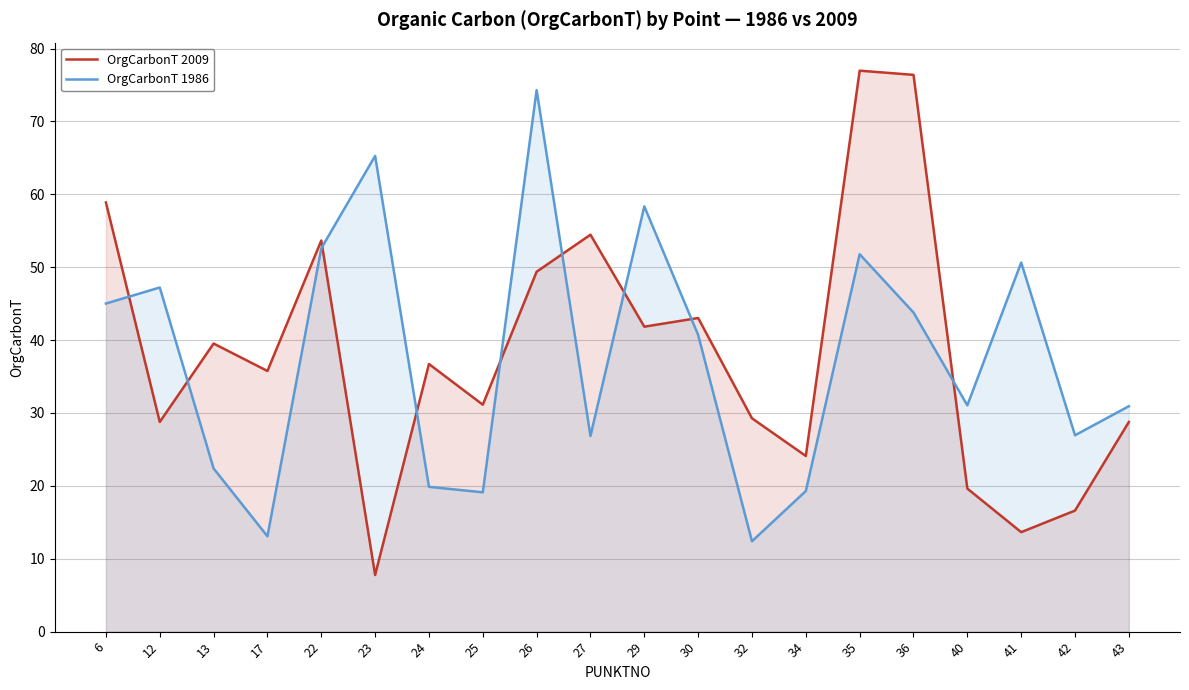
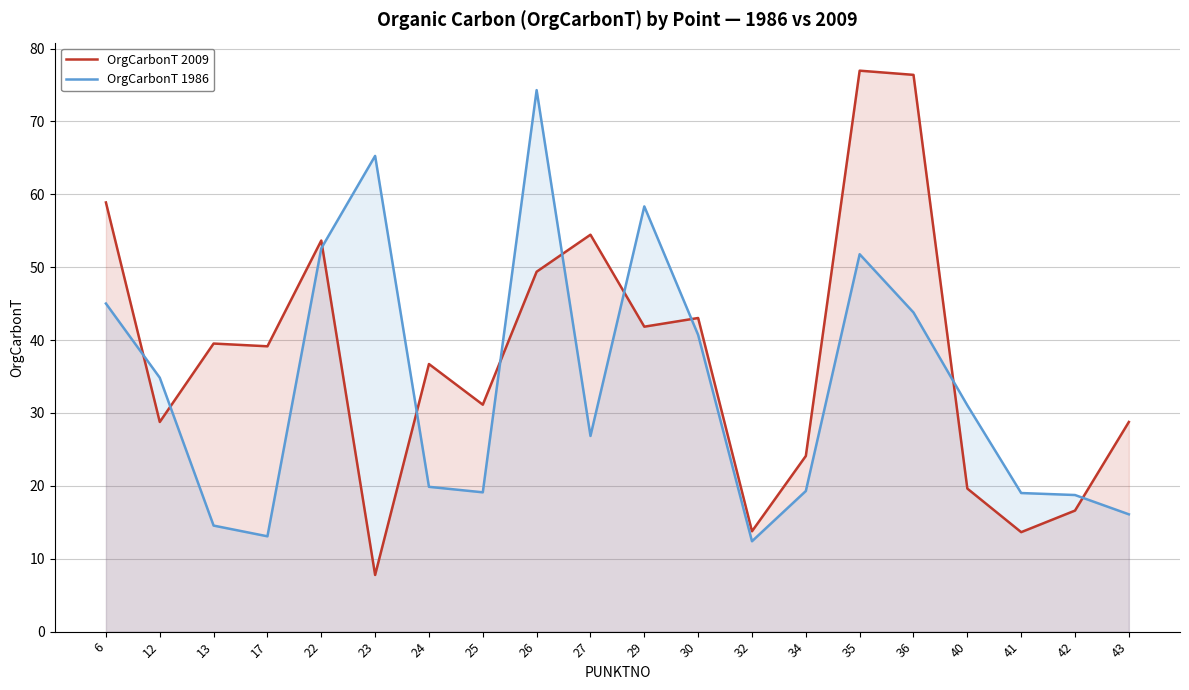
  {
    "OrgCarbonT 2009": {
      "6": 59,
      "12": 29,
      "13": 40,
-     "17": 36,
+     "17": 39,
      "22": 54,
      "23": 8,
      "24": 37,
      "25": 31,
      "26": 49,
      "27": 54,
      "29": 42,
      "30": 43,
-     "32": 29,
+     "32": 14,
      "34": 24,
      "35": 77,
      "36": 76,
      "40": 20,
      "41": 14,
      "42": 17,
      "43": 29
    },
    "OrgCarbonT 1986": {
      "6": 45,
-     "12": 47,
-     "13": 22,
+     "12": 35,
+     "13": 15,
      "17": 13,
      "22": 53,
      "23": 65,
      "24": 20,
      "25": 19,
      "26": 74,
      "27": 27,
      "29": 58,
      "30": 41,
      "32": 12,
      "34": 19,
      "35": 52,
      "36": 44,
      "40": 31,
-     "41": 51,
-     "42": 27,
-     "43": 31
+     "41": 19,
+     "42": 19,
+     "43": 16
    }
  }
